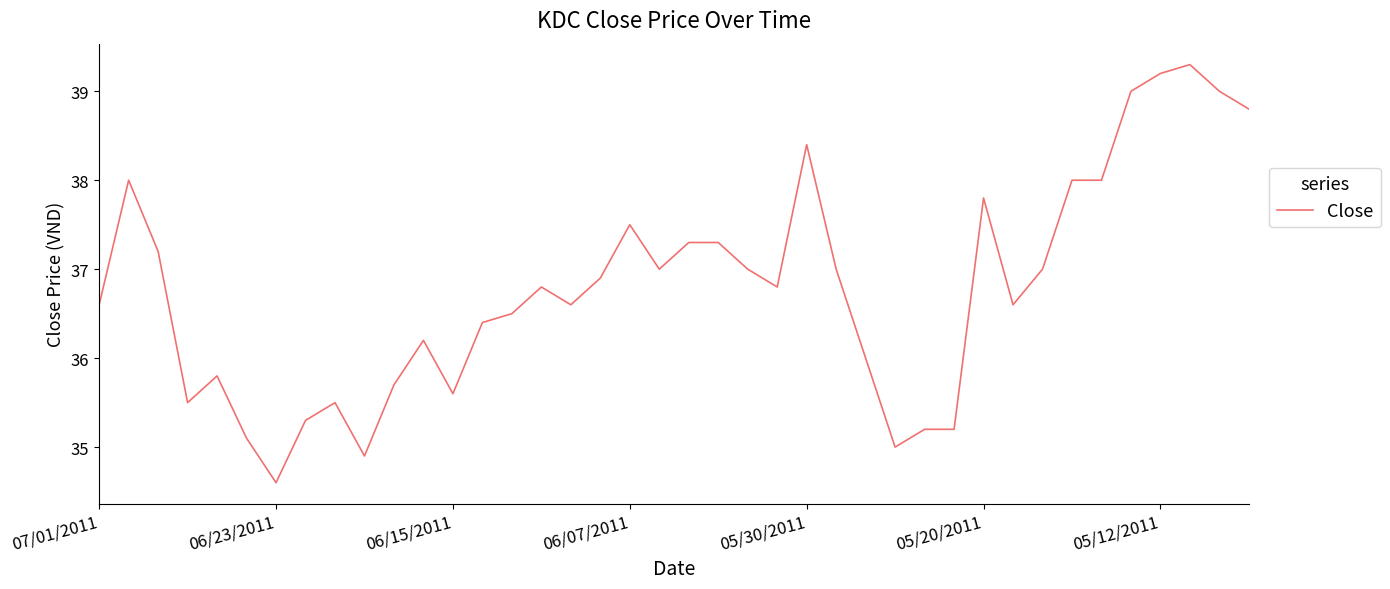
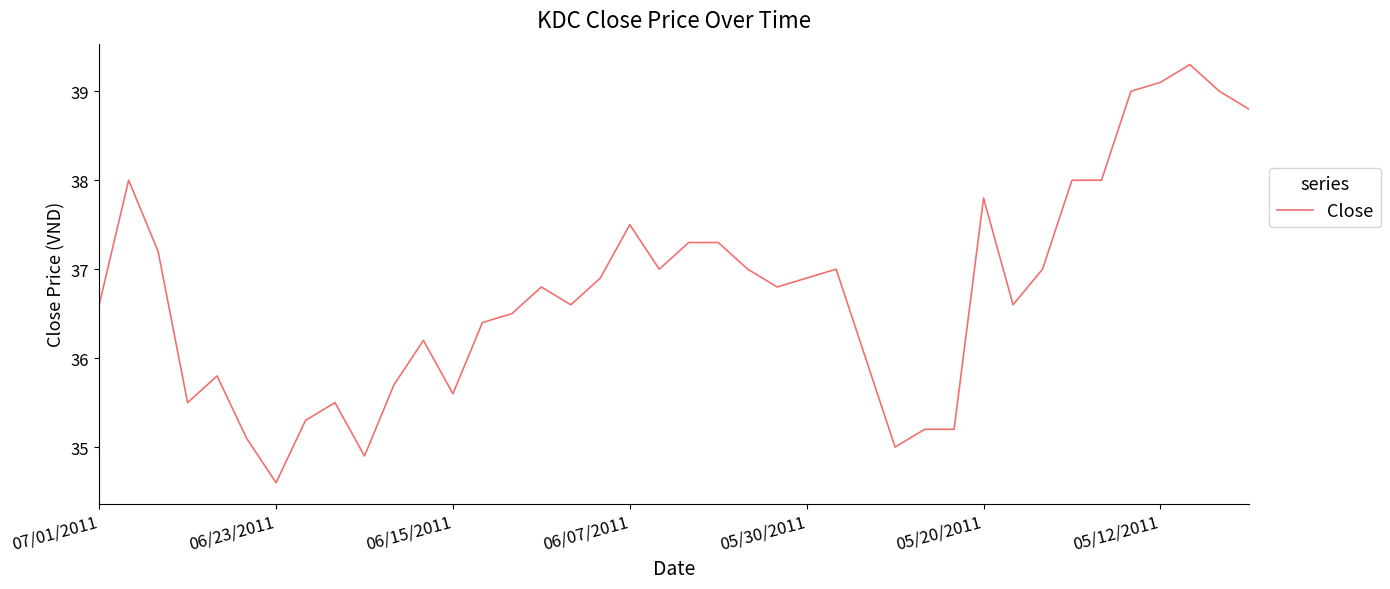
  {
    "07/01/2011": 36.6,
    "06/23/2011": 34.6,
    "06/15/2011": 35.6,
    "06/07/2011": 37.5,
-   "05/30/2011": 38.4,
+   "05/30/2011": 36.9,
    "05/20/2011": 37.8,
-   "05/12/2011": 39.2
+   "05/12/2011": 39.1
  }
